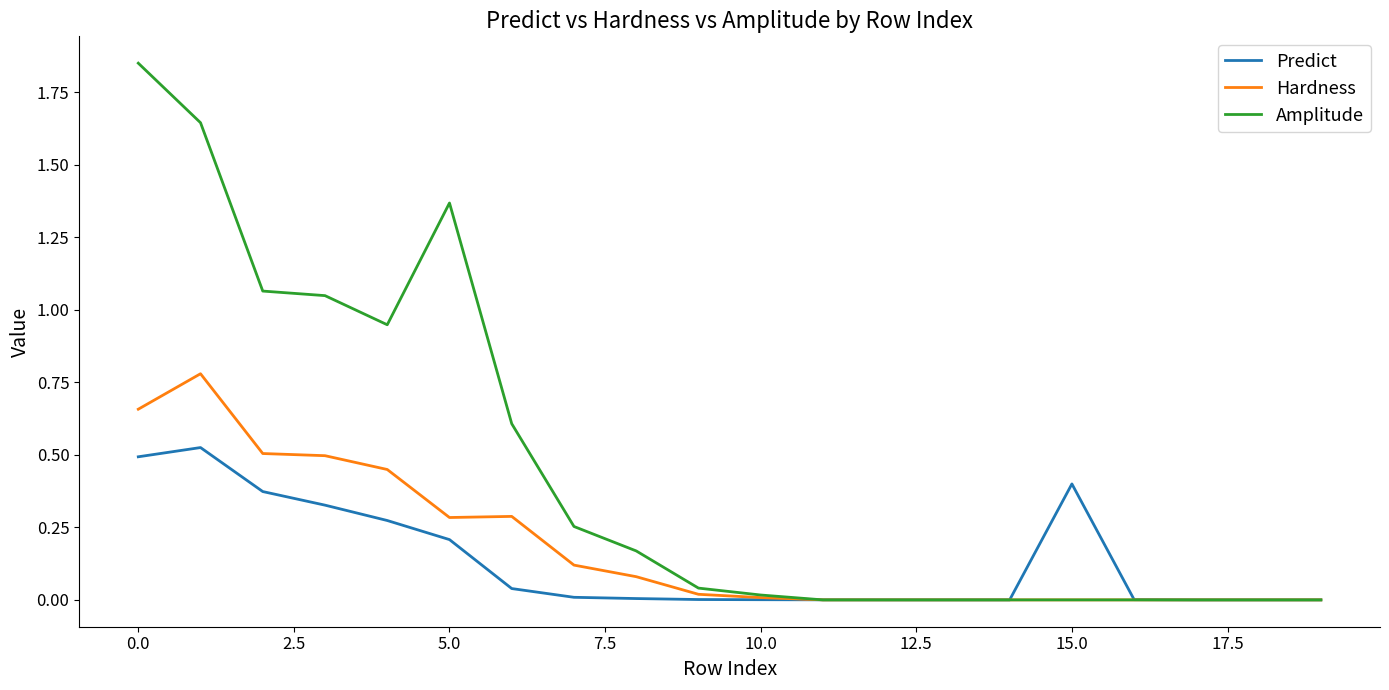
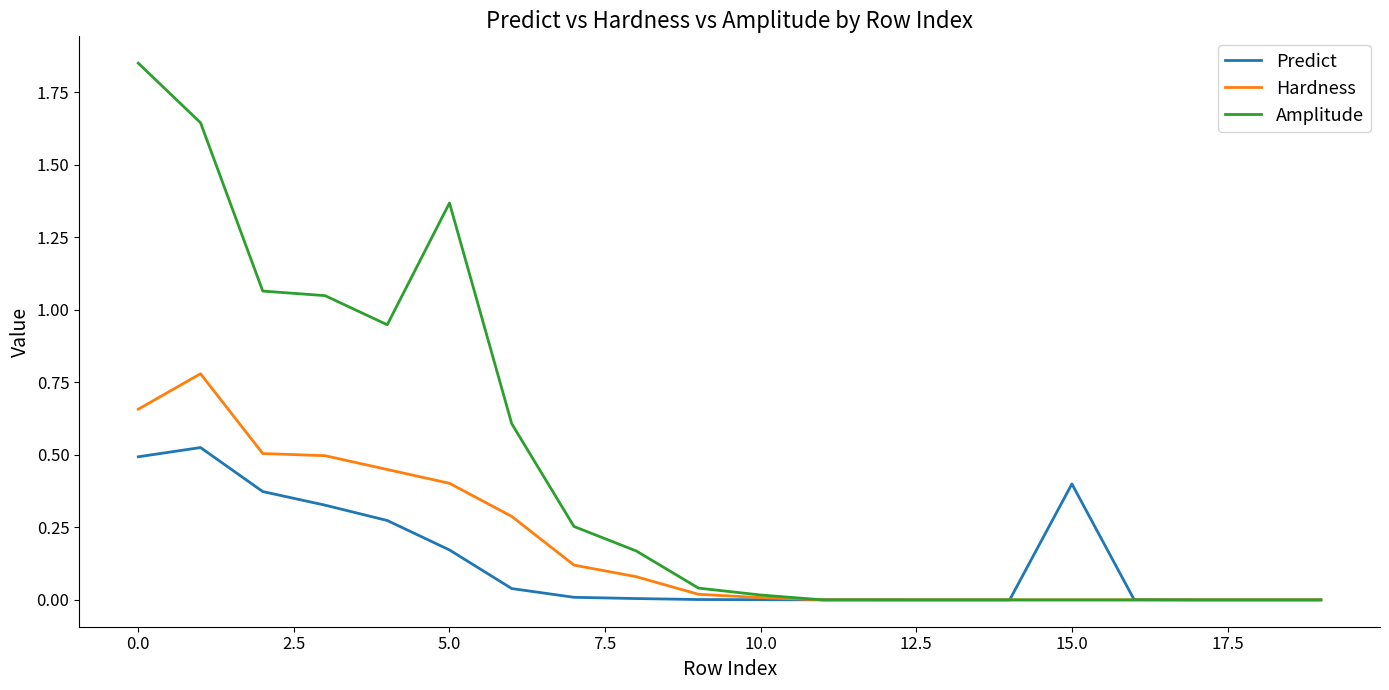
  {
    "Predict": {
      "0.0": 0.49,
-     "5.0": 0.21,
+     "5.0": 0.17,
      "15.0": 0.40
    },
    "Hardness": {
      "0.0": 0.66,
-     "5.0": 0.28
+     "5.0": 0.40
    },
    "Amplitude": {
      "0.0": 1.85,
      "5.0": 1.37,
      "10.0": 0.02
    }
  }
